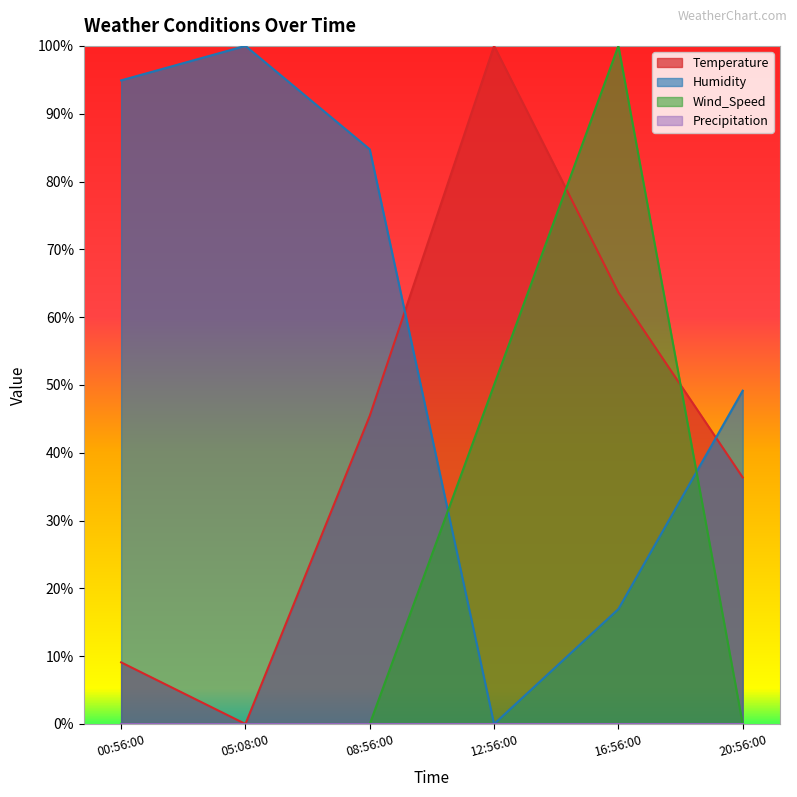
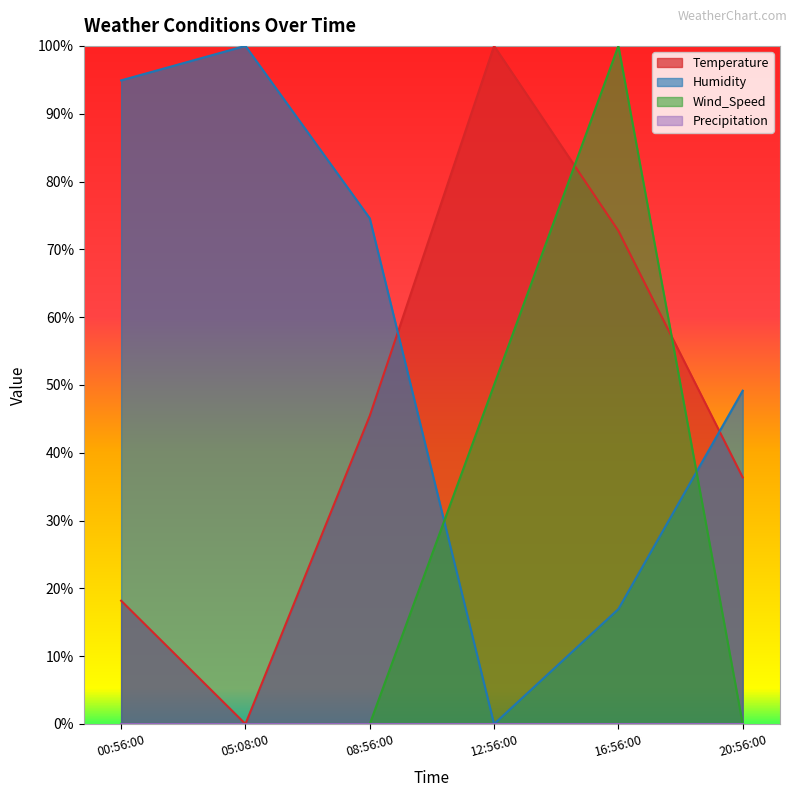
  {
    "Temperature": {
-     "00:56:00": "9%",
+     "00:56:00": "18%",
      "08:56:00": "45%",
      "12:56:00": "100%",
-     "16:56:00": "64%",
+     "16:56:00": "73%",
      "20:56:00": "36%"
    },
    "Humidity": {
      "00:56:00": "95%",
      "05:08:00": "100%",
-     "08:56:00": "85%",
+     "08:56:00": "75%",
      "16:56:00": "17%",
      "20:56:00": "49%"
    },
    "Wind_Speed": {
      "12:56:00": "50%",
      "16:56:00": "100%"
    },
    "Precipitation": {
      "16:56:00": "0%"
    }
  }
